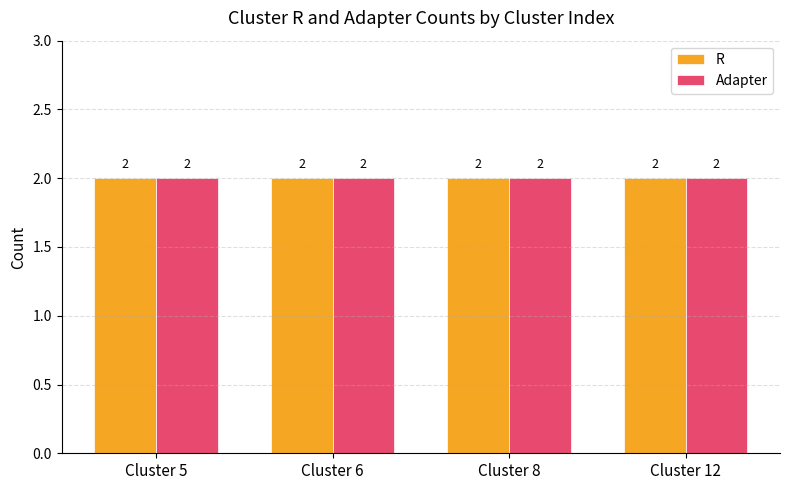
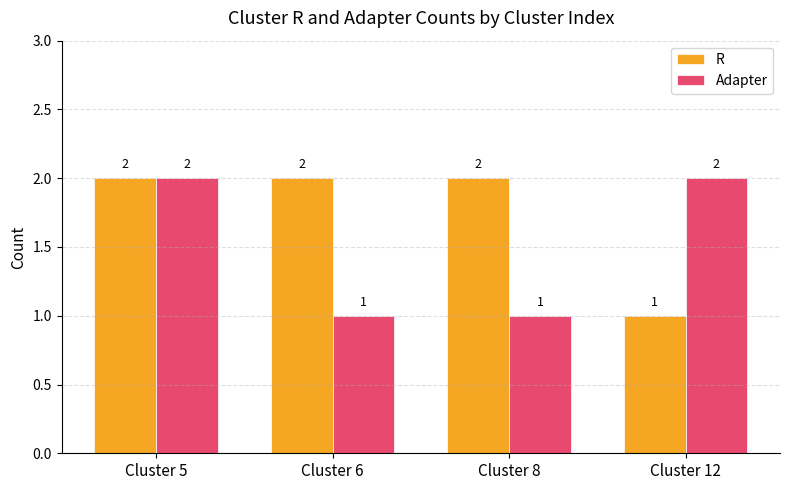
  {
    "R": {
      "Cluster 5": 2,
      "Cluster 6": 2,
      "Cluster 8": 2,
-     "Cluster 12": 2
+     "Cluster 12": 1
    },
    "Adapter": {
      "Cluster 5": 2,
-     "Cluster 6": 2,
-     "Cluster 8": 2,
+     "Cluster 6": 1,
+     "Cluster 8": 1,
      "Cluster 12": 2
    }
  }
